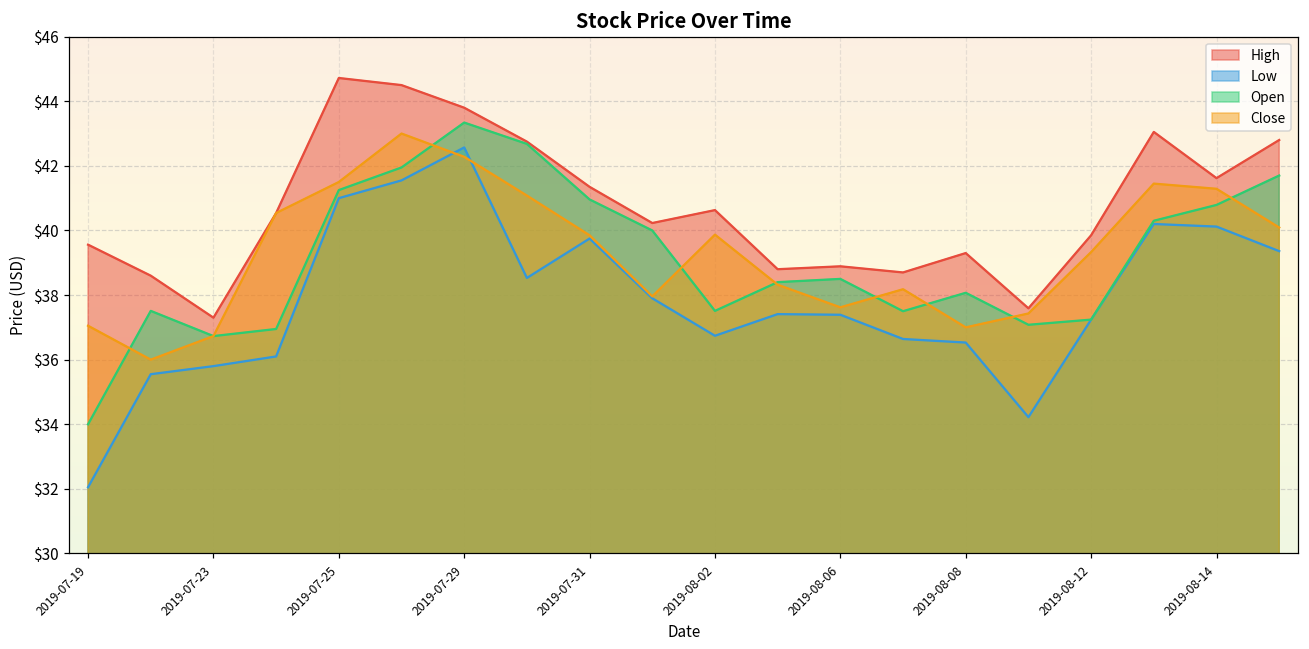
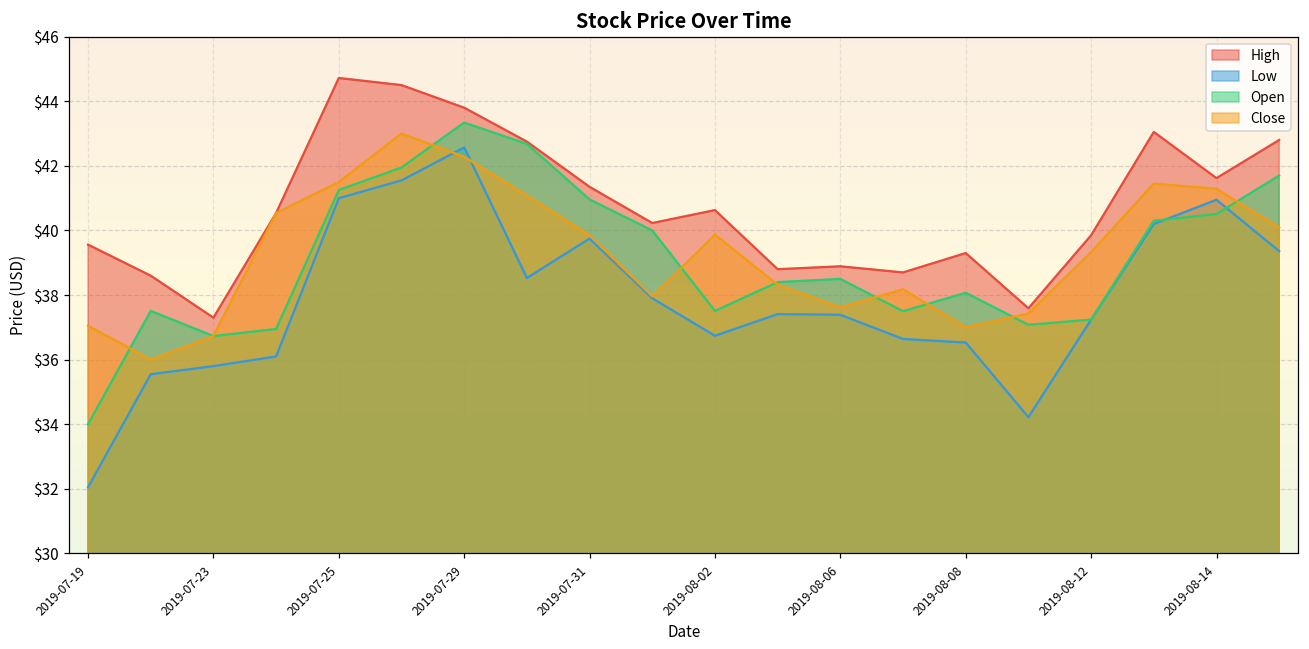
  {
    "High": {
      "2019-07-19": "$39.6",
      "2019-07-23": "$37.3",
      "2019-07-25": "$44.7",
      "2019-07-29": "$43.8",
      "2019-07-31": "$41.4",
      "2019-08-02": "$40.6",
      "2019-08-06": "$38.9",
      "2019-08-08": "$39.3",
      "2019-08-12": "$39.9",
      "2019-08-14": "$41.6"
    },
    "Low": {
      "2019-07-19": "$32.1",
      "2019-07-23": "$35.8",
      "2019-07-25": "$41.0",
      "2019-07-29": "$42.6",
      "2019-07-31": "$39.8",
      "2019-08-02": "$36.7",
      "2019-08-06": "$37.4",
      "2019-08-08": "$36.5",
-     "2019-08-14": "$40.1"
+     "2019-08-14": "$41.0"
    },
    "Open": {
      "2019-07-19": "$34.0",
      "2019-07-25": "$41.3",
      "2019-07-29": "$43.3",
      "2019-07-31": "$41.0",
      "2019-08-02": "$37.5",
      "2019-08-06": "$38.5",
      "2019-08-08": "$38.1",
-     "2019-08-14": "$40.8"
+     "2019-08-14": "$40.5"
    },
    "Close": {
      "2019-07-19": "$37.1",
      "2019-07-25": "$41.5",
      "2019-07-29": "$42.3",
      "2019-07-31": "$39.9",
      "2019-08-02": "$39.9",
      "2019-08-06": "$37.6",
      "2019-08-08": "$37.0",
      "2019-08-12": "$39.3",
      "2019-08-14": "$41.3"
    }
  }
